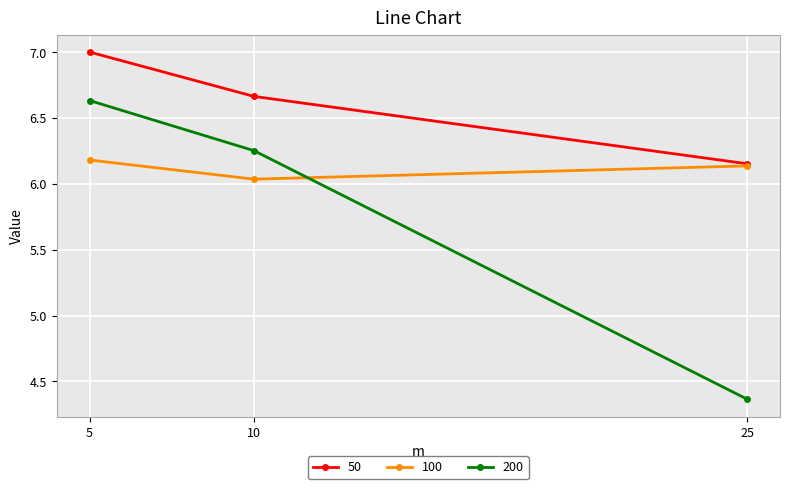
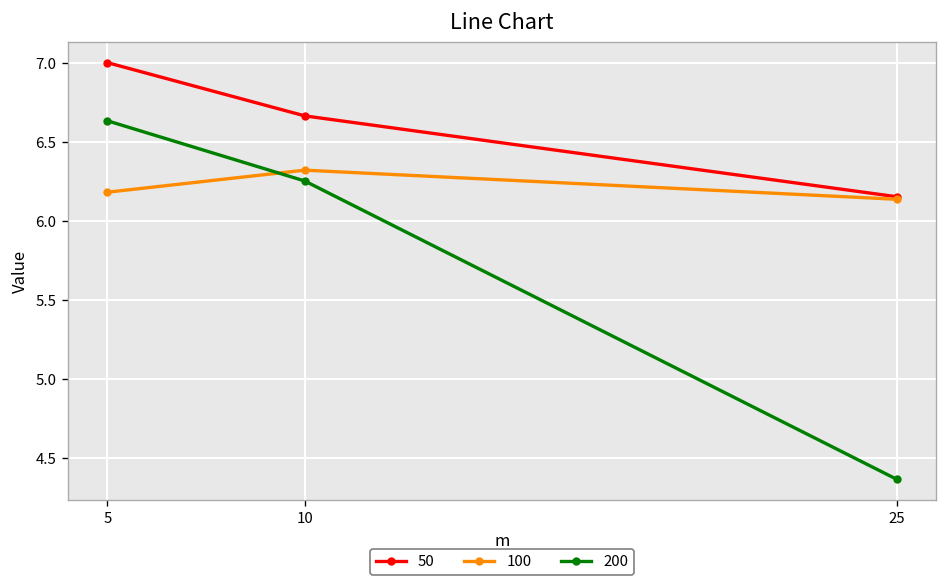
  {
    "50": {
      "5": 7.00,
      "10": 6.66
    },
    "100": {
      "5": 6.18,
-     "10": 6.04
+     "10": 6.32
    },
    "200": {
      "5": 6.63,
      "10": 6.25,
      "25": 4.36
    }
  }
